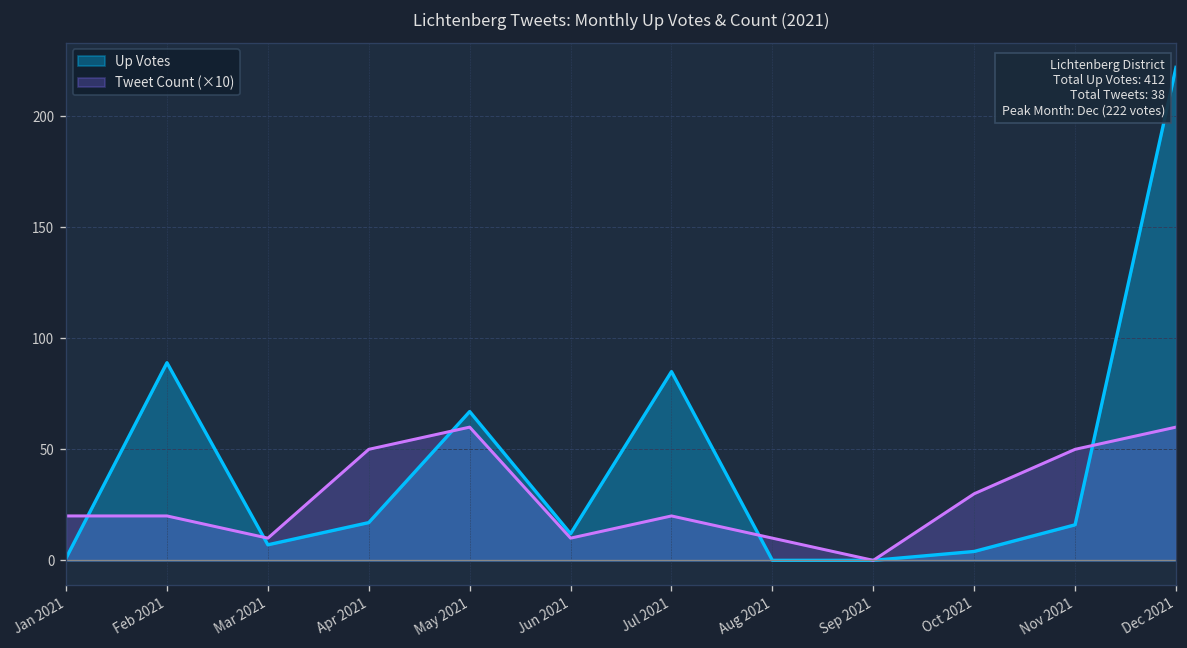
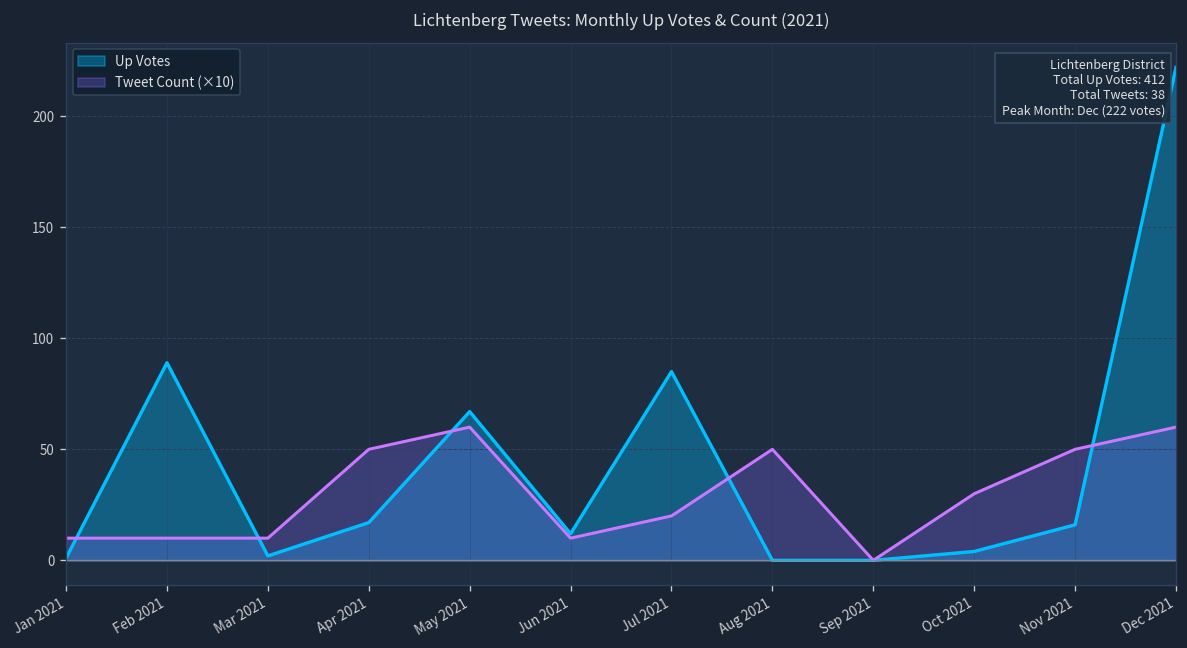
  {
    "Up Votes": {
      "Jan 2021": 1,
      "Feb 2021": 89,
-     "Mar 2021": 7,
+     "Mar 2021": 2,
      "Apr 2021": 17,
      "May 2021": 67,
      "Jun 2021": 12,
      "Jul 2021": 85,
      "Aug 2021": 0,
      "Oct 2021": 4,
      "Nov 2021": 16
    },
    "Tweet Count (×10)": {
-     "Jan 2021": 20,
-     "Feb 2021": 20,
+     "Jan 2021": 10,
+     "Feb 2021": 10,
      "Mar 2021": 10,
      "Apr 2021": 50,
      "May 2021": 60,
      "Jun 2021": 10,
      "Jul 2021": 20,
-     "Aug 2021": 10,
+     "Aug 2021": 50,
      "Oct 2021": 30,
      "Nov 2021": 50,
      "Dec 2021": 60
    }
  }
